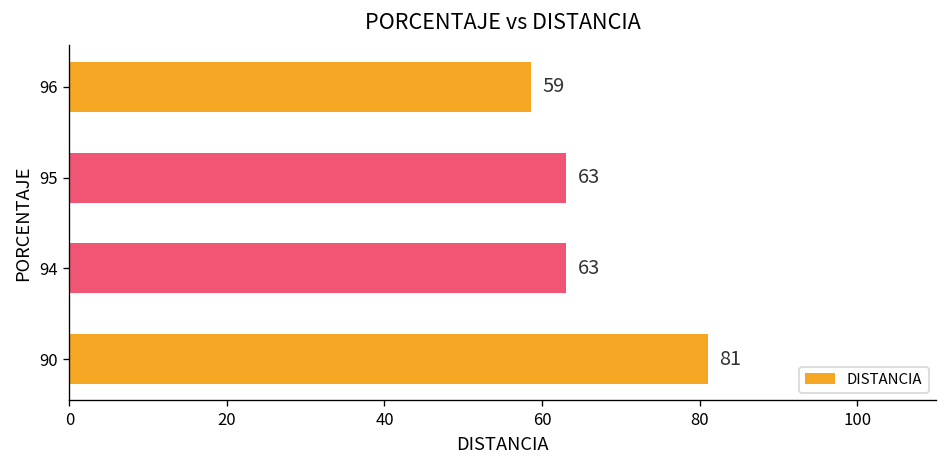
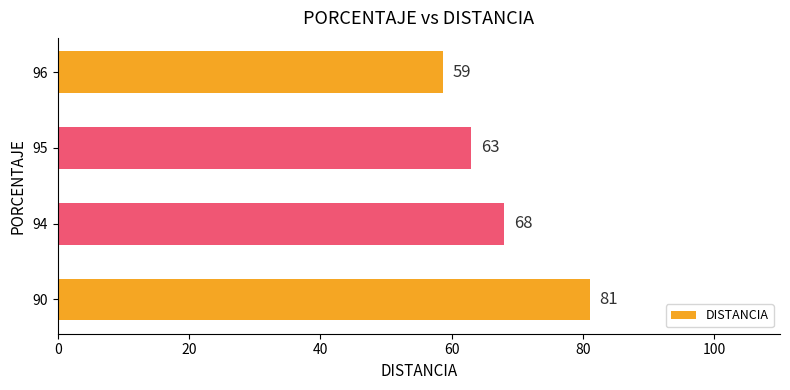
  {
    "96": 59,
    "95": 63,
-   "94": 63,
+   "94": 68,
    "90": 81
  }
